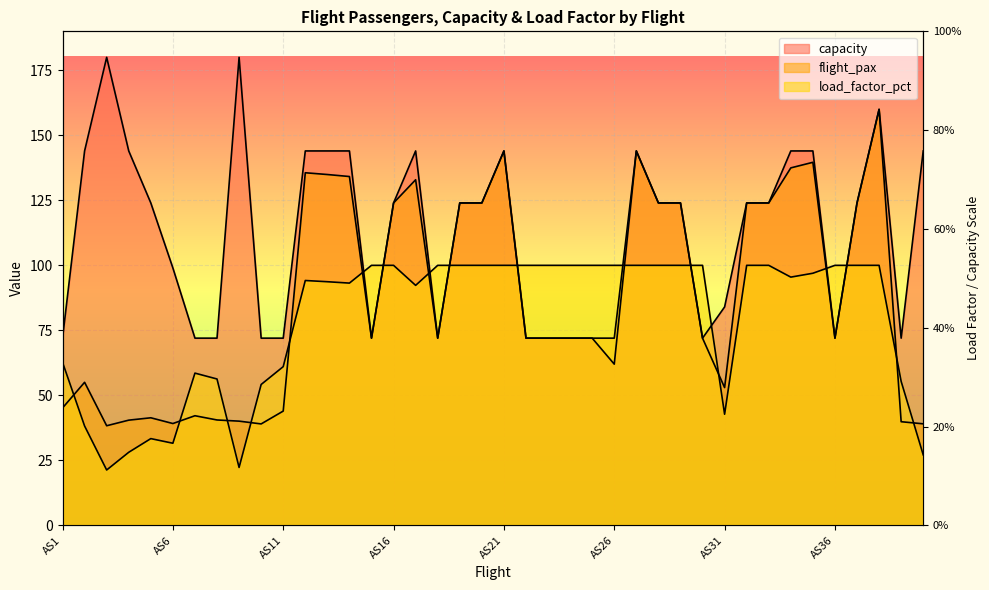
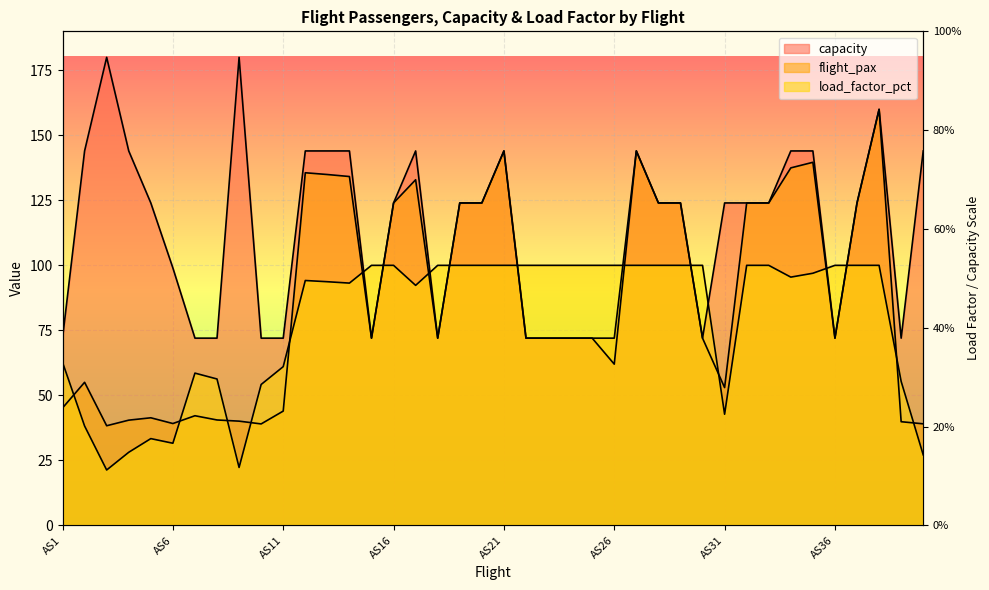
  {
    "capacity": {
      "AS1": 72,
      "AS6": 99,
      "AS11": 72,
      "AS26": 62,
-     "AS31": 84
+     "AS31": 124
    }
  }
